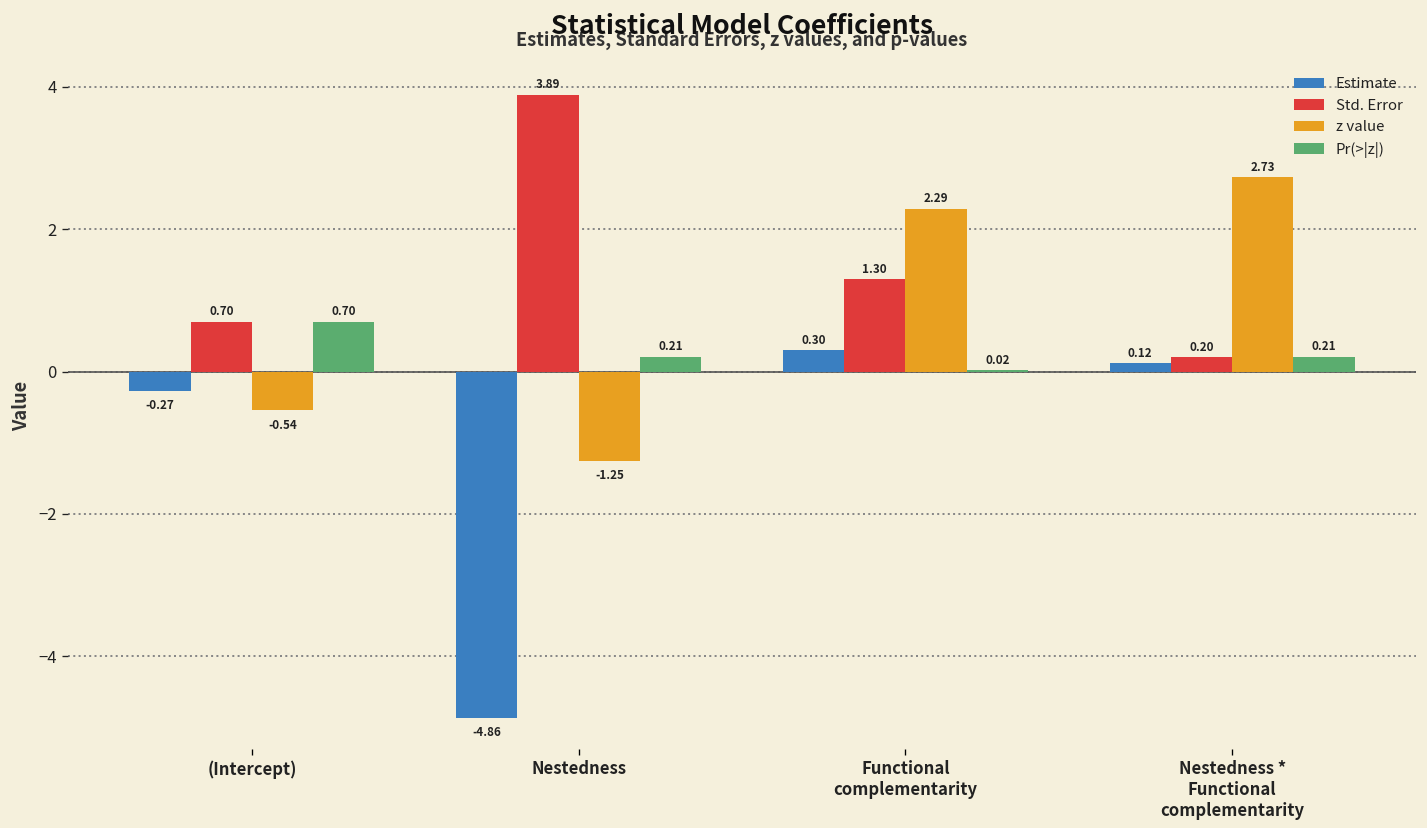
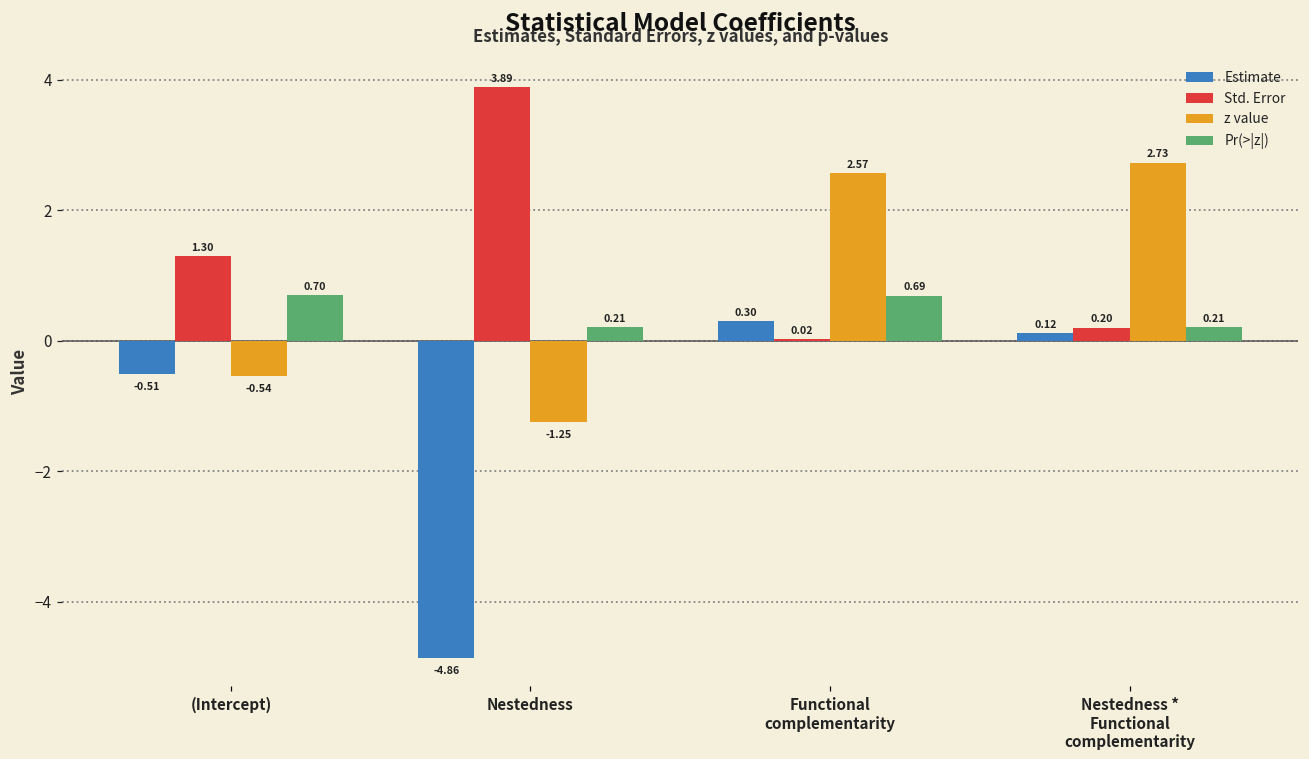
  {
    "Estimate": {
-     "(Intercept)": -0.27,
+     "(Intercept)": -0.51,
      "Nestedness": -4.86,
      "Functional complementarity": 0.30,
      "Nestedness * Functional complementarity": 0.12
    },
    "Std. Error": {
-     "(Intercept)": 0.70,
+     "(Intercept)": 1.30,
      "Nestedness": 3.89,
-     "Functional complementarity": 1.30,
+     "Functional complementarity": 0.02,
      "Nestedness * Functional complementarity": 0.20
    },
    "z value": {
      "(Intercept)": -0.54,
      "Nestedness": -1.25,
-     "Functional complementarity": 2.29,
+     "Functional complementarity": 2.57,
      "Nestedness * Functional complementarity": 2.73
    },
    "Pr(>|z|)": {
      "(Intercept)": 0.70,
      "Nestedness": 0.21,
-     "Functional complementarity": 0.02,
+     "Functional complementarity": 0.69,
      "Nestedness * Functional complementarity": 0.21
    }
  }
